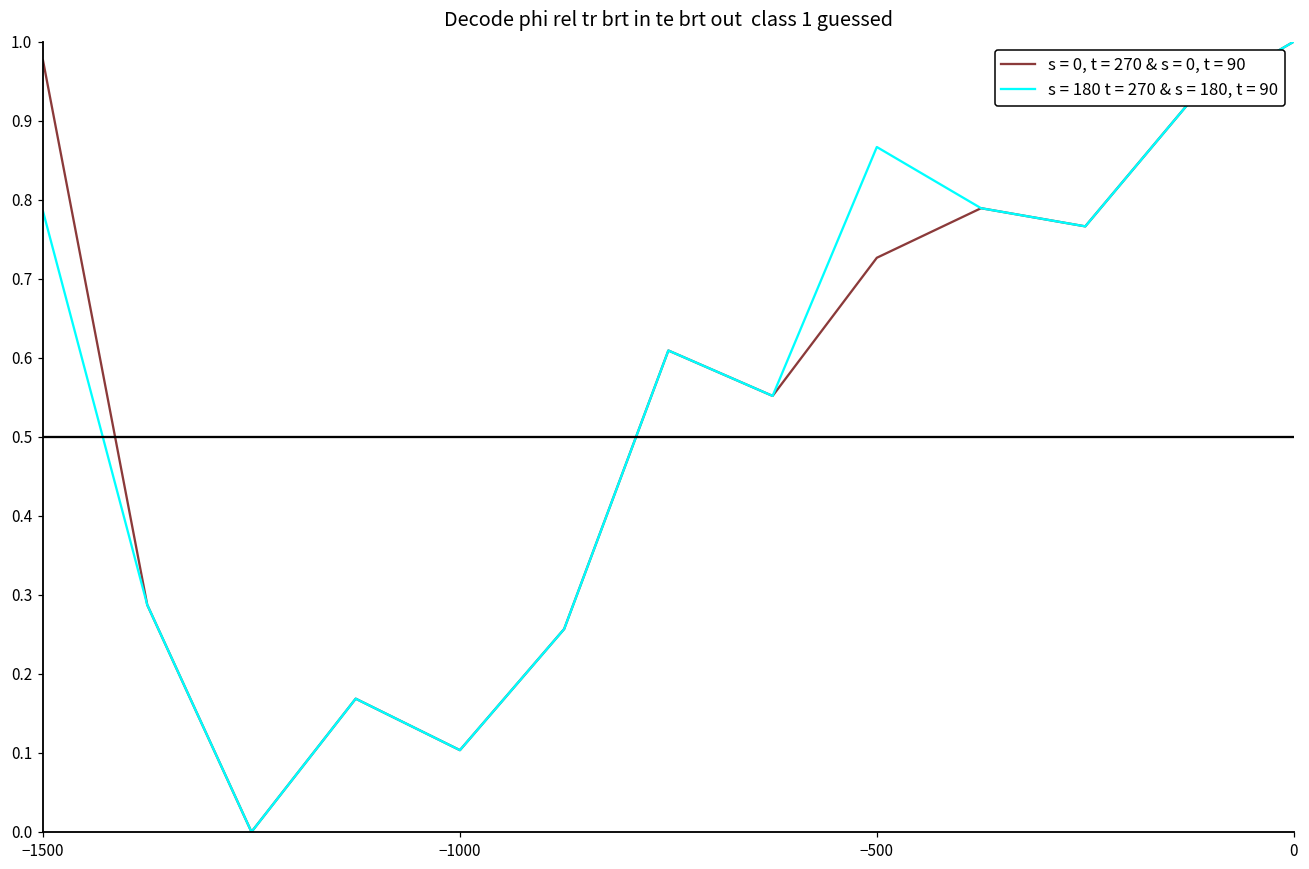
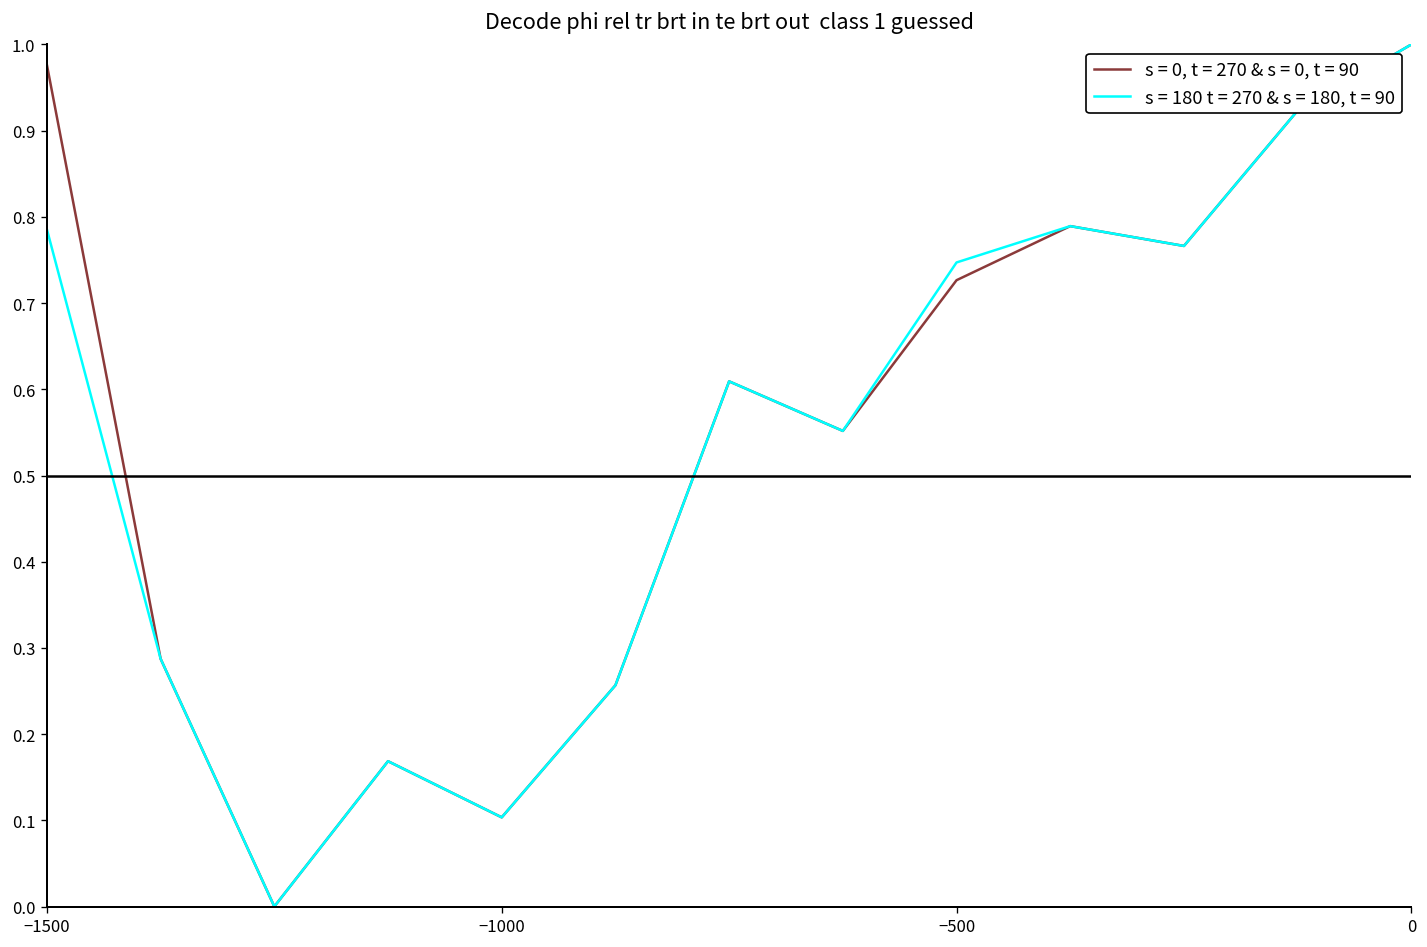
  {
    "s = 0, t = 270 & s = 0, t = 90": {
      "−1500": 0.98,
      "−500": 0.73
    },
    "s = 180 t = 270 & s = 180, t = 90": {
      "−1500": 0.79,
-     "−500": 0.87
+     "−500": 0.75
    }
  }
